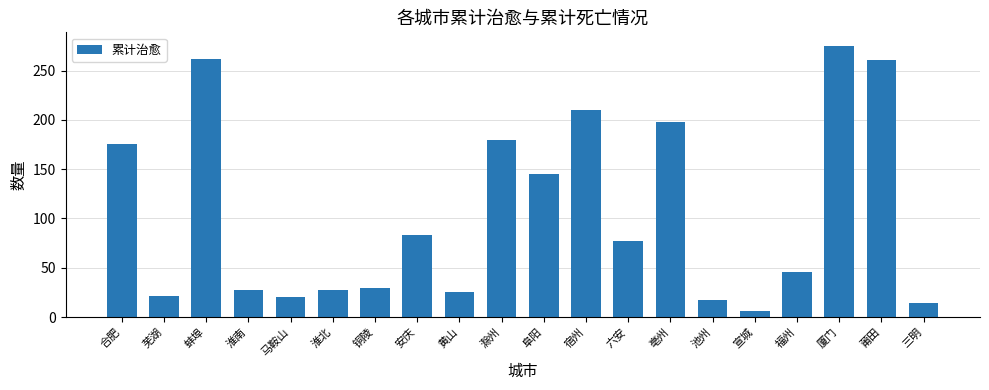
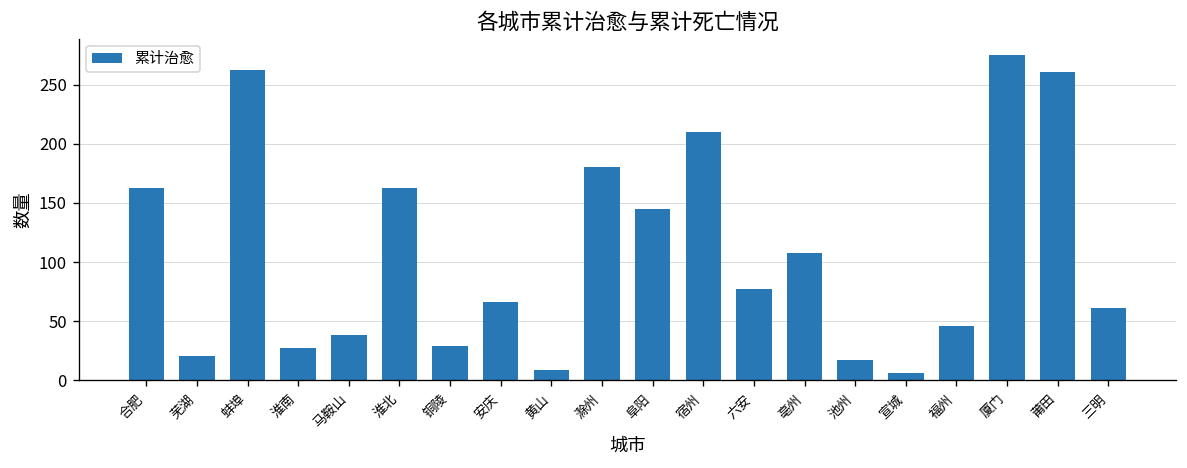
  {
-   "合肥": 180,
+   "合肥": 160,
    "芜湖": 20,
    "蚌埠": 260,
    "淮南": 30,
-   "马鞍山": 20,
-   "淮北": 30,
+   "马鞍山": 40,
+   "淮北": 160,
    "铜陵": 30,
-   "安庆": 80,
-   "黄山": 30,
+   "安庆": 70,
+   "黄山": 10,
    "滁州": 180,
    "阜阳": 150,
    "宿州": 210,
    "六安": 80,
-   "亳州": 200,
+   "亳州": 110,
    "池州": 20,
    "宣城": 10,
    "福州": 50,
    "厦门": 280,
    "莆田": 260,
-   "三明": 10
+   "三明": 60
  }
